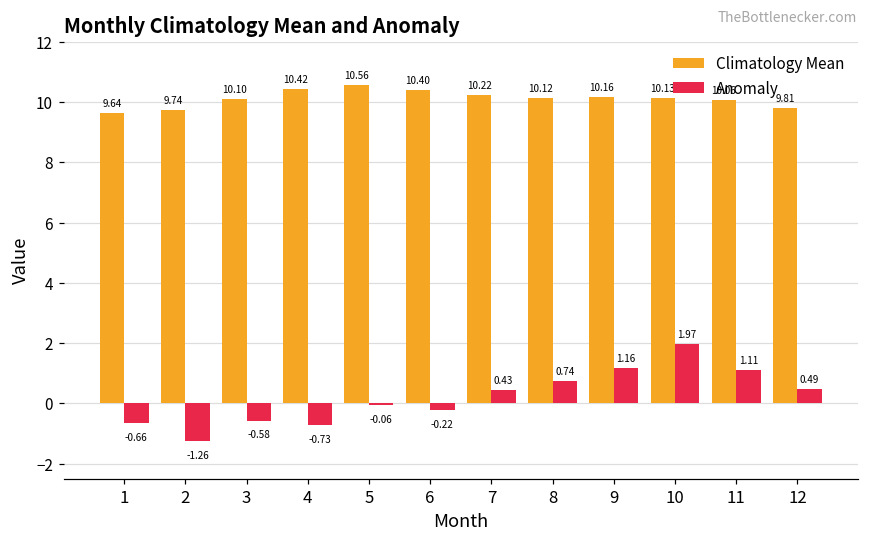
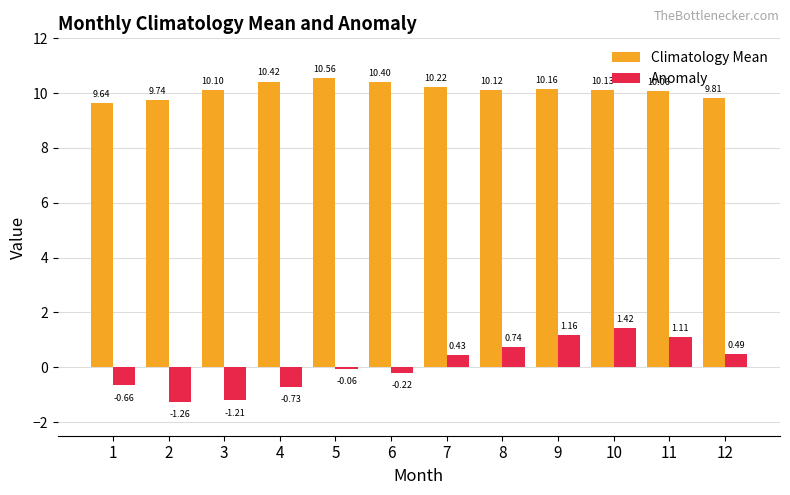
  {
    "Climatology Mean": {
      "1": 9.64,
      "2": 9.74,
      "3": 10.10,
      "4": 10.42,
      "5": 10.56,
      "6": 10.40,
      "7": 10.22,
      "8": 10.12,
      "9": 10.16,
      "10": 10.13,
      "11": 10.06,
      "12": 9.81
    },
    "Anomaly": {
      "1": -0.66,
      "2": -1.26,
-     "3": -0.58,
+     "3": -1.21,
      "4": -0.73,
      "5": -0.06,
      "6": -0.22,
      "7": 0.43,
      "8": 0.74,
      "9": 1.16,
-     "10": 1.97,
+     "10": 1.42,
      "11": 1.11,
      "12": 0.49
    }
  }
